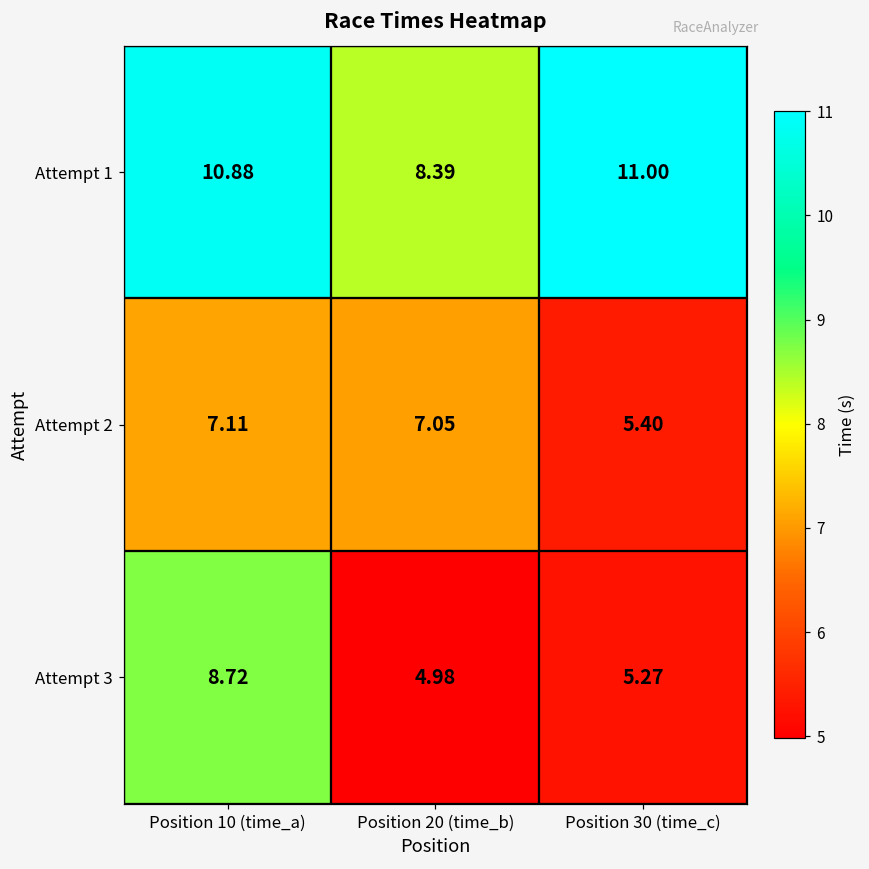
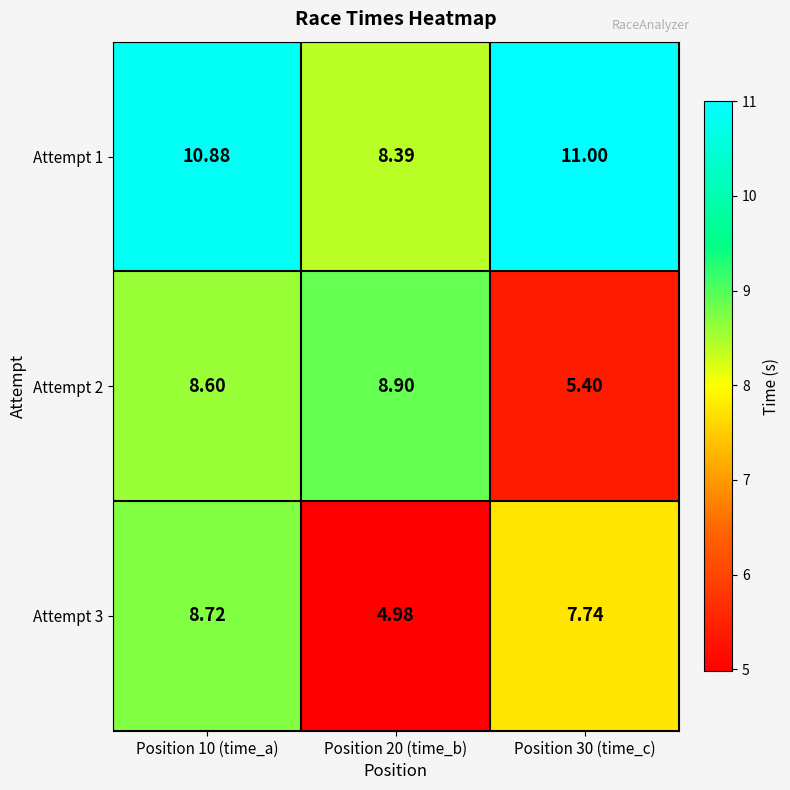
  {
    "Attempt 1": {
      "Position 10 (time_a)": 10.88,
      "Position 20 (time_b)": 8.39,
      "Position 30 (time_c)": 11.00
    },
    "Attempt 2": {
-     "Position 10 (time_a)": 7.11,
-     "Position 20 (time_b)": 7.05,
+     "Position 10 (time_a)": 8.60,
+     "Position 20 (time_b)": 8.90,
      "Position 30 (time_c)": 5.40
    },
    "Attempt 3": {
      "Position 10 (time_a)": 8.72,
      "Position 20 (time_b)": 4.98,
-     "Position 30 (time_c)": 5.27
+     "Position 30 (time_c)": 7.74
    }
  }
